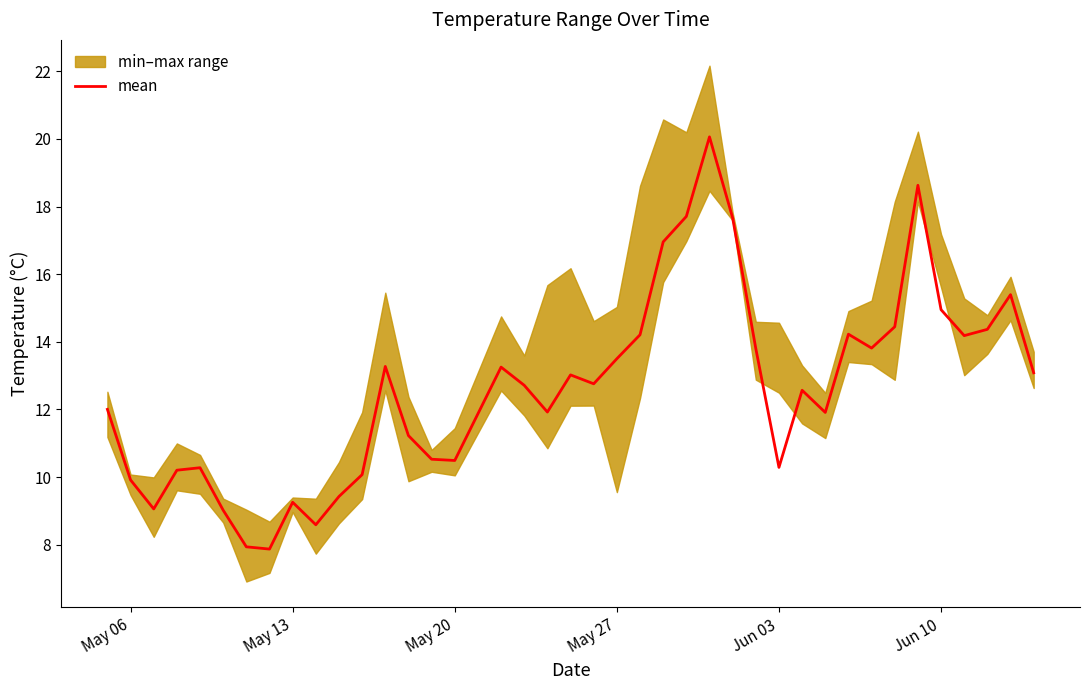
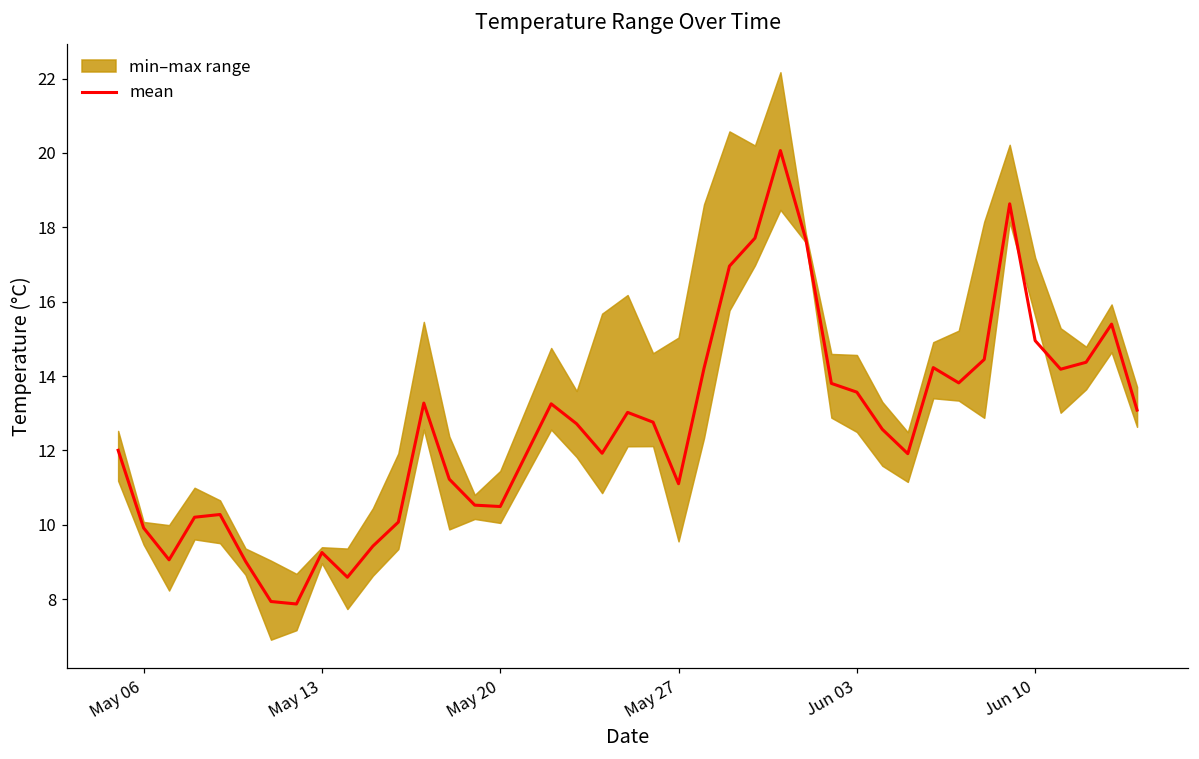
  {
    "mean": {
      "May 06": 9.9,
      "May 13": 9.3,
      "May 20": 10.5,
-     "May 27": 13.5,
-     "Jun 03": 10.3,
+     "May 27": 11.1,
+     "Jun 03": 13.6,
      "Jun 10": 15.0
    }
  }
